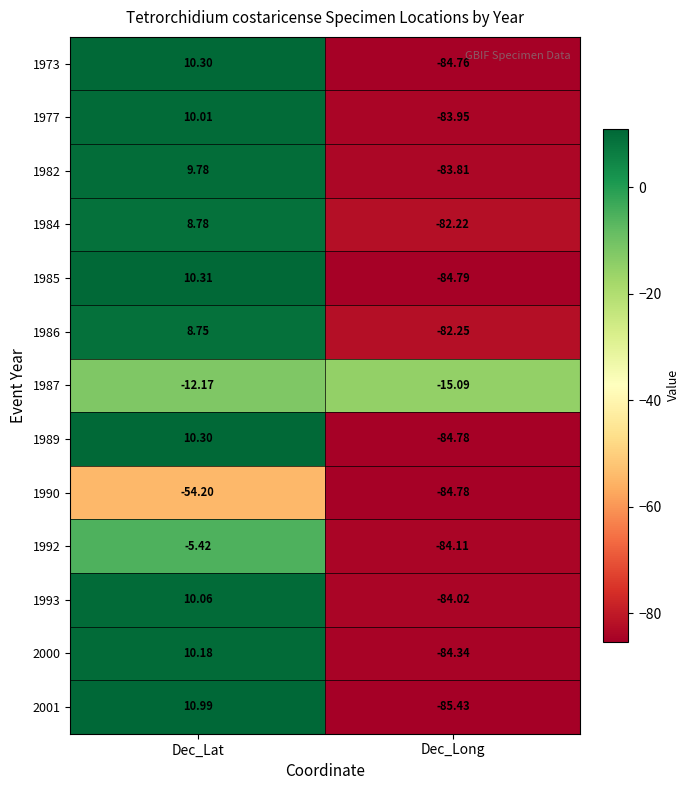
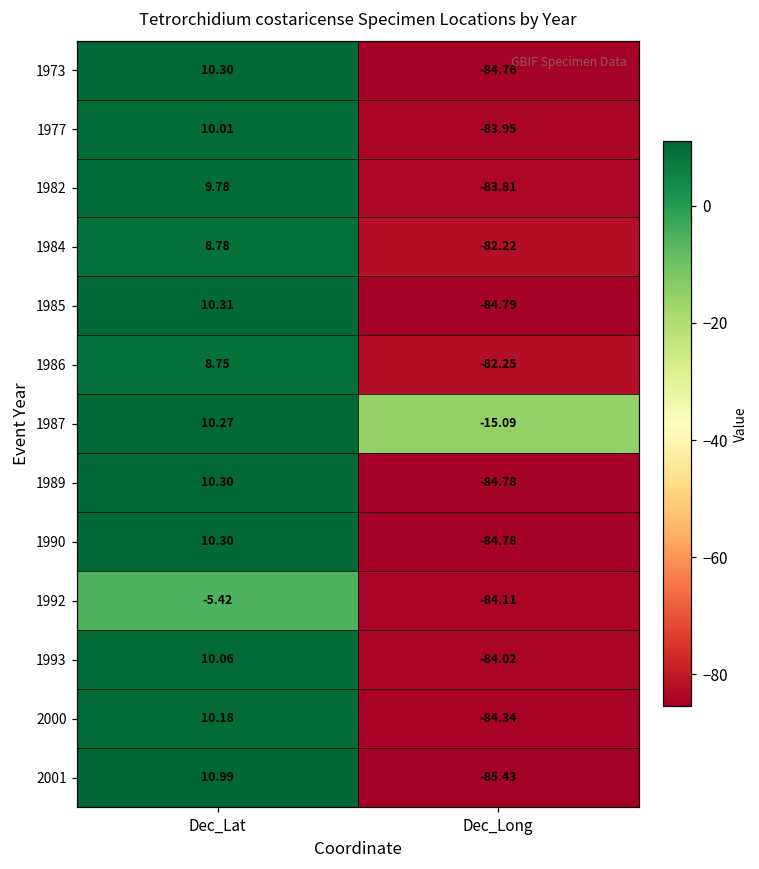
  {
    "1973": {
      "Dec_Lat": 10.30
    },
    "1977": {
      "Dec_Lat": 10.01,
      "Dec_Long": -83.95
    },
    "1982": {
      "Dec_Lat": 9.78,
      "Dec_Long": -83.81
    },
    "1984": {
      "Dec_Lat": 8.78,
      "Dec_Long": -82.22
    },
    "1985": {
      "Dec_Lat": 10.31,
      "Dec_Long": -84.79
    },
    "1986": {
      "Dec_Lat": 8.75,
      "Dec_Long": -82.25
    },
    "1987": {
-     "Dec_Lat": -12.17,
+     "Dec_Lat": 10.27,
      "Dec_Long": -15.09
    },
    "1989": {
      "Dec_Lat": 10.30,
      "Dec_Long": -84.78
    },
    "1990": {
-     "Dec_Lat": -54.20,
+     "Dec_Lat": 10.30,
      "Dec_Long": -84.78
    },
    "1992": {
      "Dec_Lat": -5.42,
      "Dec_Long": -84.11
    },
    "1993": {
      "Dec_Lat": 10.06,
      "Dec_Long": -84.02
    },
    "2000": {
      "Dec_Lat": 10.18,
      "Dec_Long": -84.34
    },
    "2001": {
      "Dec_Lat": 10.99,
      "Dec_Long": -85.43
    }
  }
